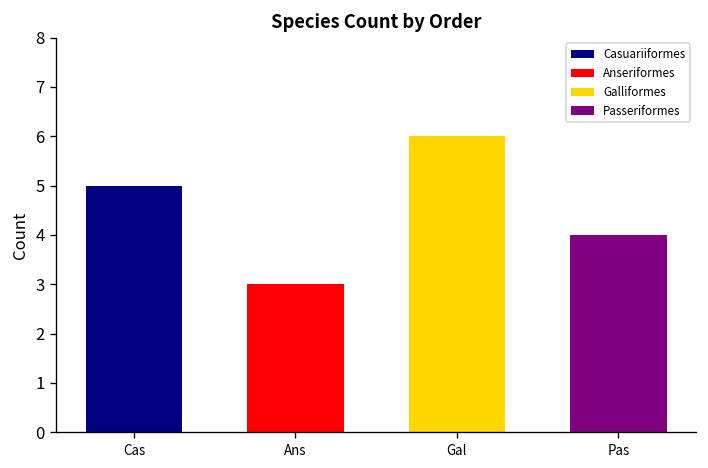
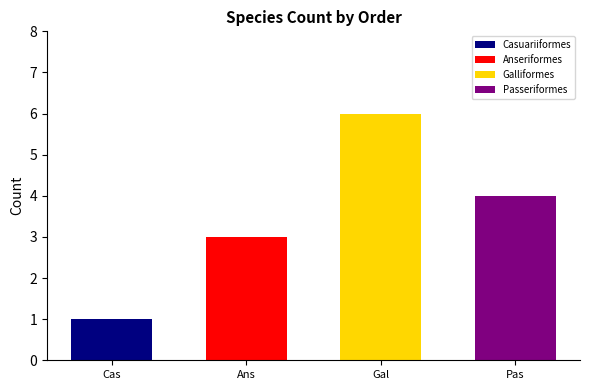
  {
-   "Cas": 5,
+   "Cas": 1,
    "Ans": 3,
    "Gal": 6,
    "Pas": 4
  }
